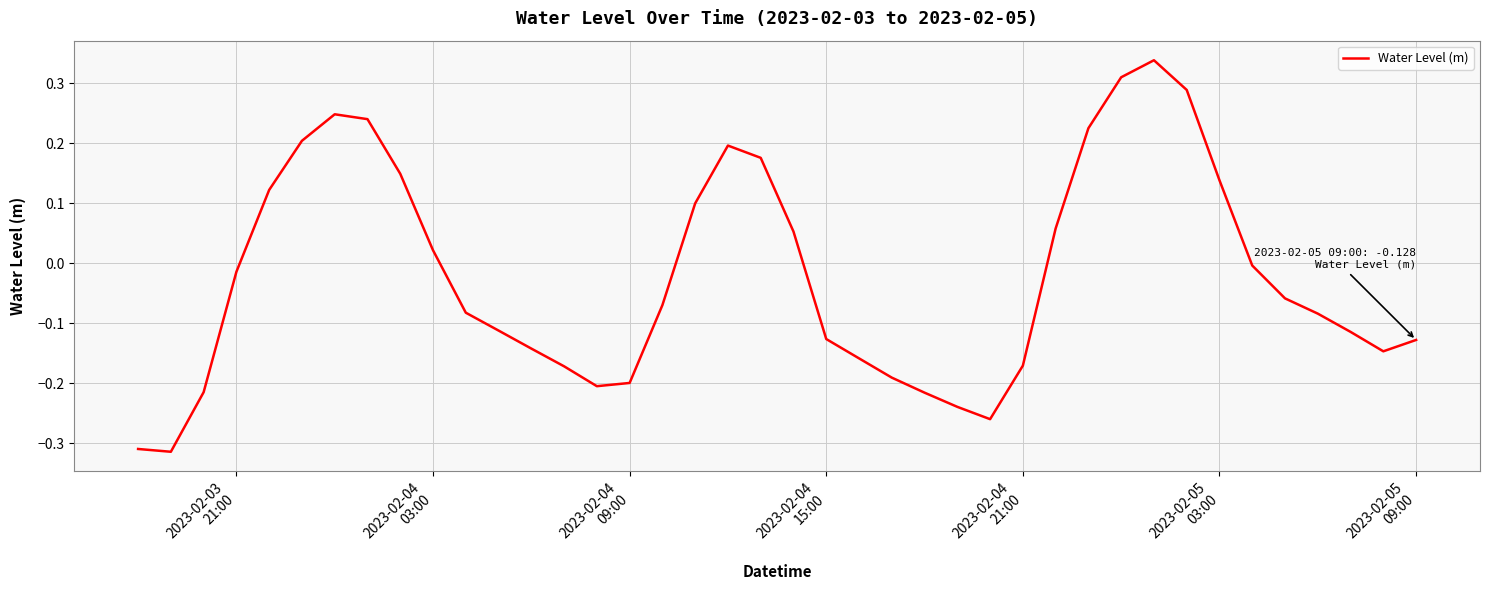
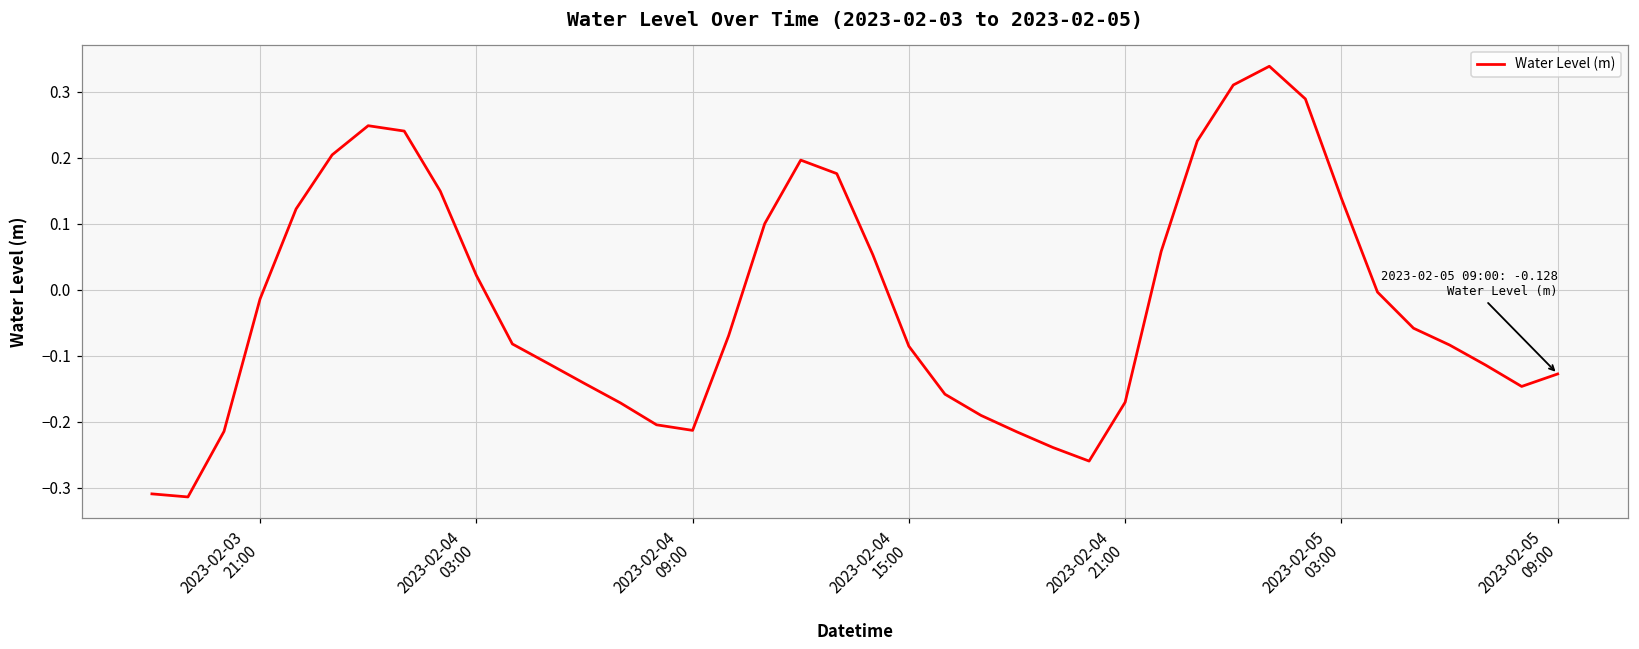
  {
    "2023-02-03 21:00": -0.01,
    "2023-02-04 03:00": 0.02,
-   "2023-02-04 09:00": -0.20,
-   "2023-02-04 15:00": -0.13,
+   "2023-02-04 09:00": -0.21,
+   "2023-02-04 15:00": -0.09,
    "2023-02-04 21:00": -0.17,
    "2023-02-05 03:00": 0.14,
    "2023-02-05 09:00": -0.13
  }
